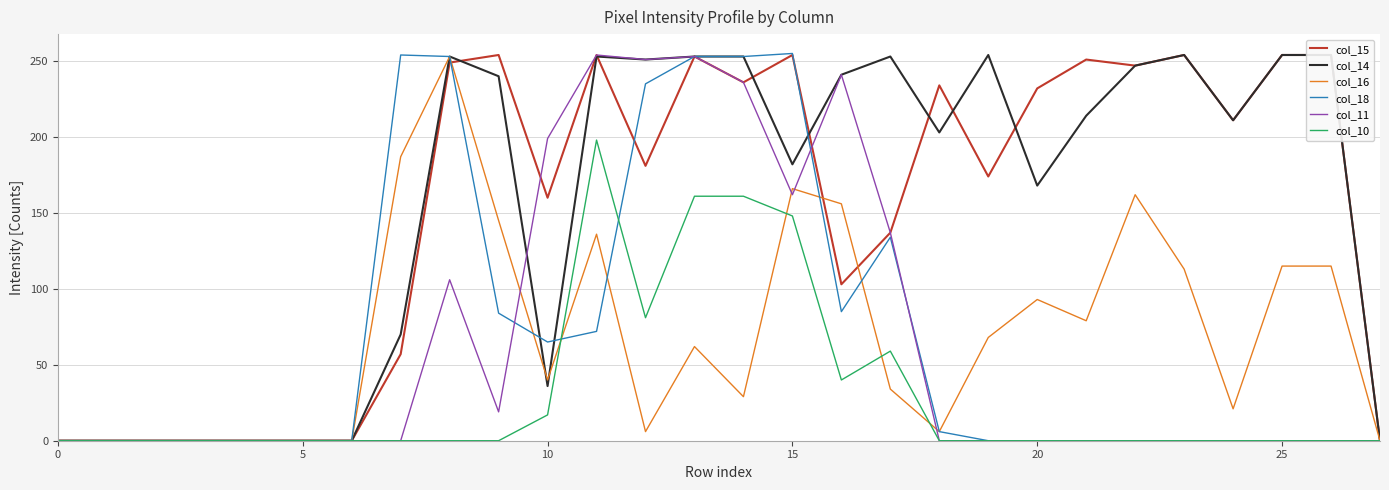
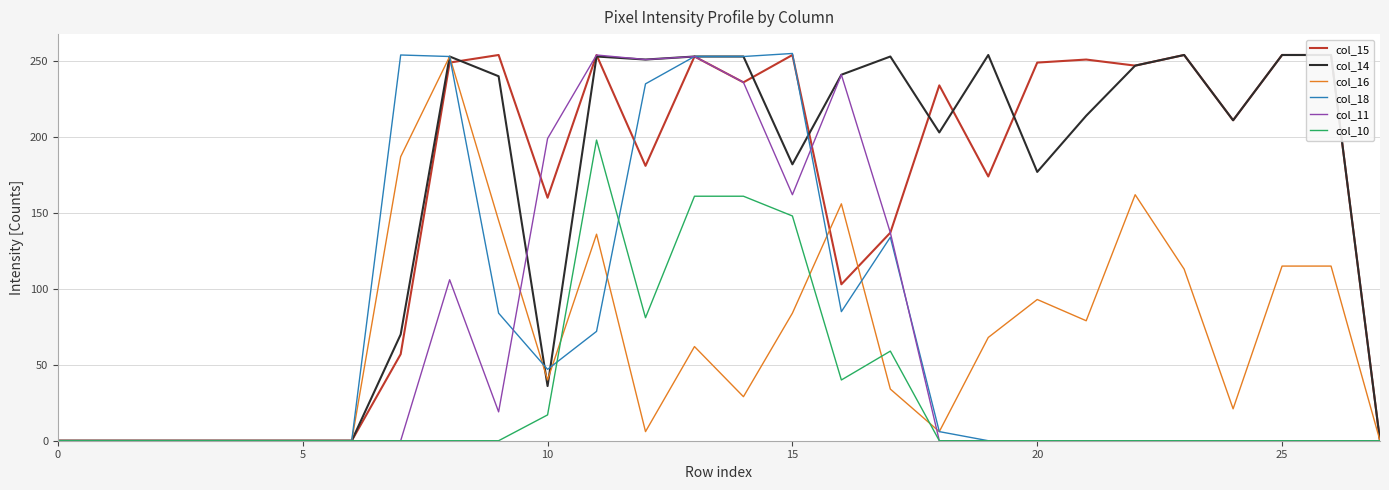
  {
    "col_15": {
      "10": 160,
-     "20": 232
+     "20": 249
    },
    "col_14": {
      "10": 36,
      "15": 182,
-     "20": 168
+     "20": 177
    },
    "col_16": {
      "10": 40,
-     "15": 166,
+     "15": 84,
      "20": 93,
      "25": 115
    },
    "col_18": {
-     "10": 65
+     "10": 47
    },
    "col_11": {
      "10": 199,
      "15": 162
    },
    "col_10": {
      "10": 17,
      "15": 148
    }
  }
